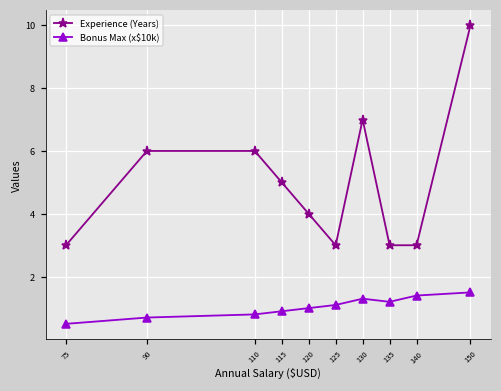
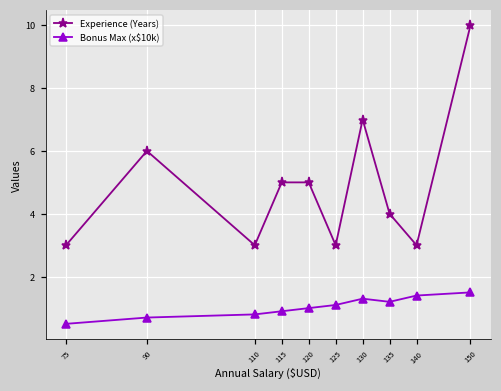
  {
    "Experience (Years)": {
      "75": 3,
      "90": 6,
-     "110": 6,
+     "110": 3,
      "115": 5,
-     "120": 4,
+     "120": 5,
      "125": 3,
      "130": 7,
-     "135": 3,
+     "135": 4,
      "140": 3,
      "150": 10
    },
    "Bonus Max (x$10k)": {
      "75": 0.5,
      "90": 0.7,
      "110": 0.8,
      "115": 0.9,
      "120": 1,
      "125": 1.1,
      "130": 1.3,
      "135": 1.2,
      "140": 1.4,
      "150": 1.5
    }
  }
